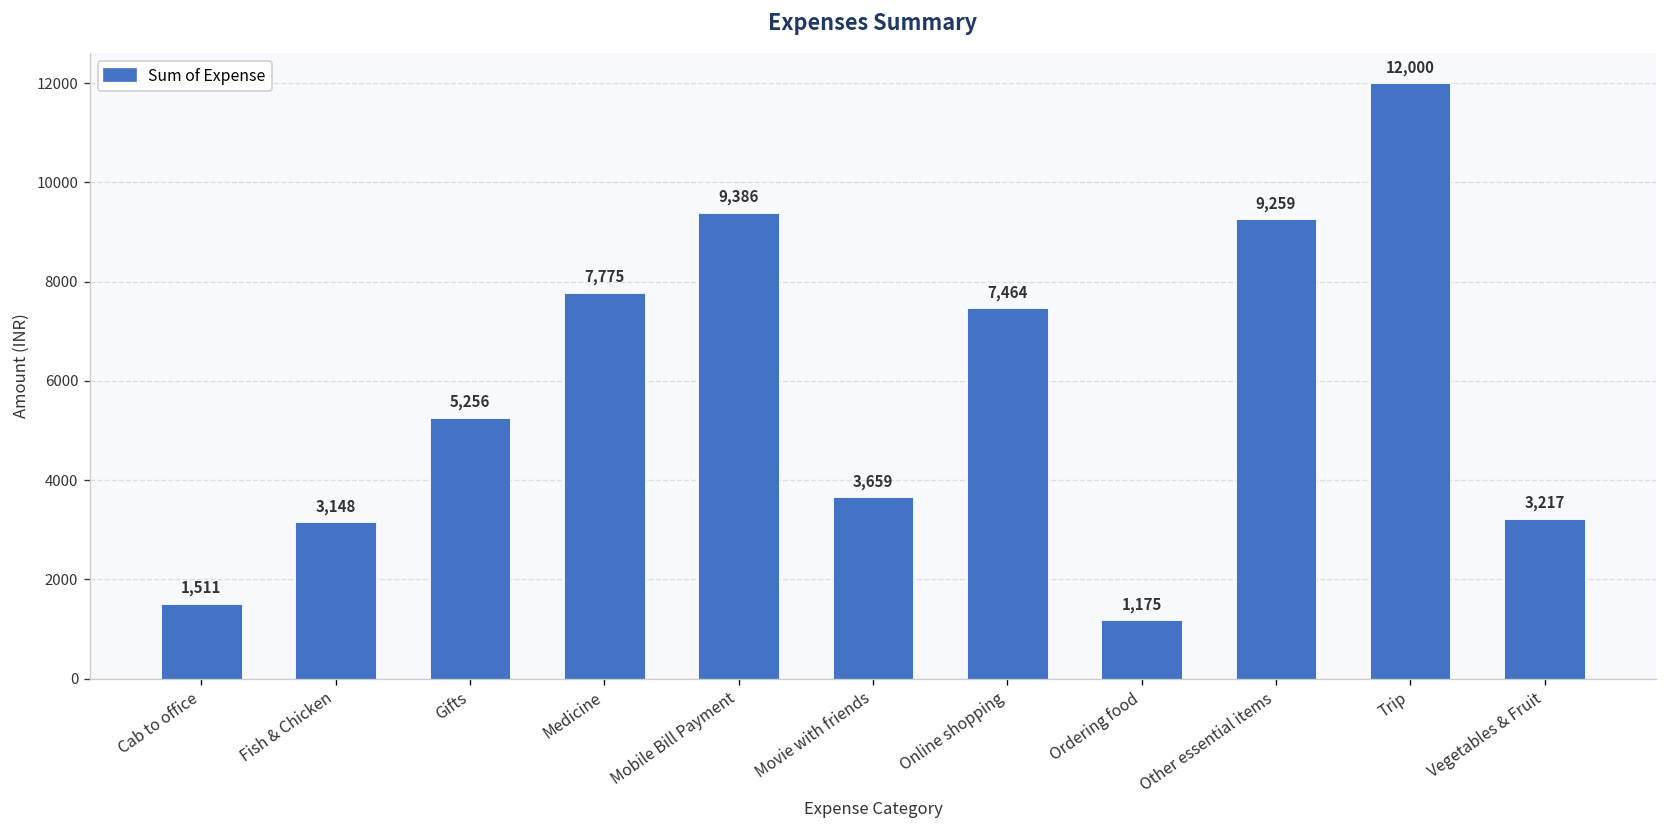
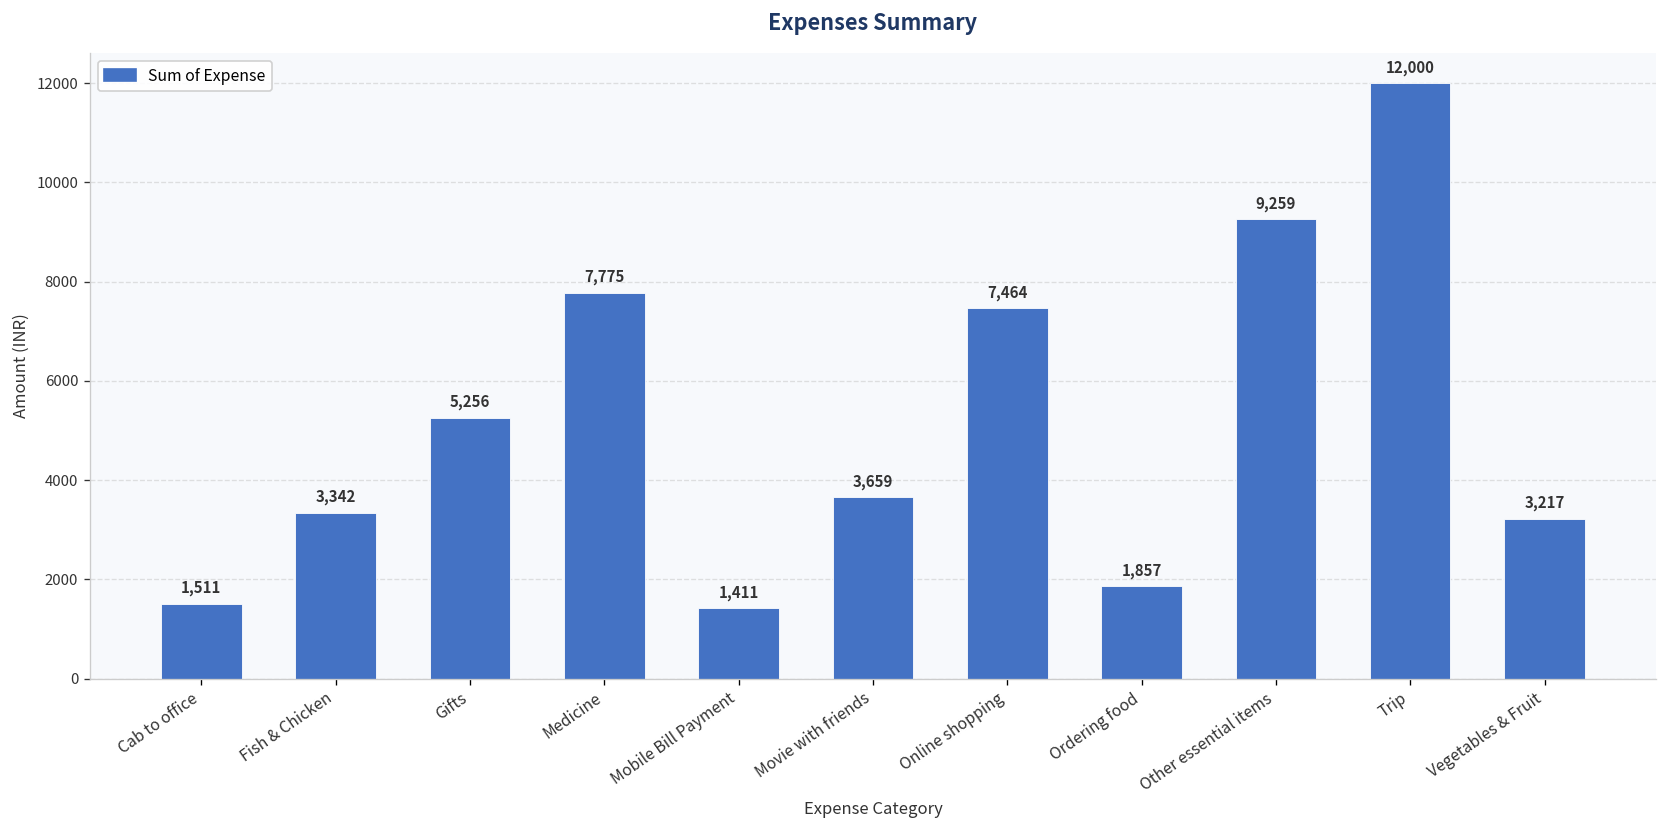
  {
    "Cab to office": "1,511",
-   "Fish & Chicken": "3,148",
+   "Fish & Chicken": "3,342",
    "Gifts": "5,256",
    "Medicine": "7,775",
-   "Mobile Bill Payment": "9,386",
+   "Mobile Bill Payment": "1,411",
    "Movie with friends": "3,659",
    "Online shopping": "7,464",
-   "Ordering food": "1,175",
+   "Ordering food": "1,857",
    "Other essential items": "9,259",
    "Trip": "12,000",
    "Vegetables & Fruit": "3,217"
  }
